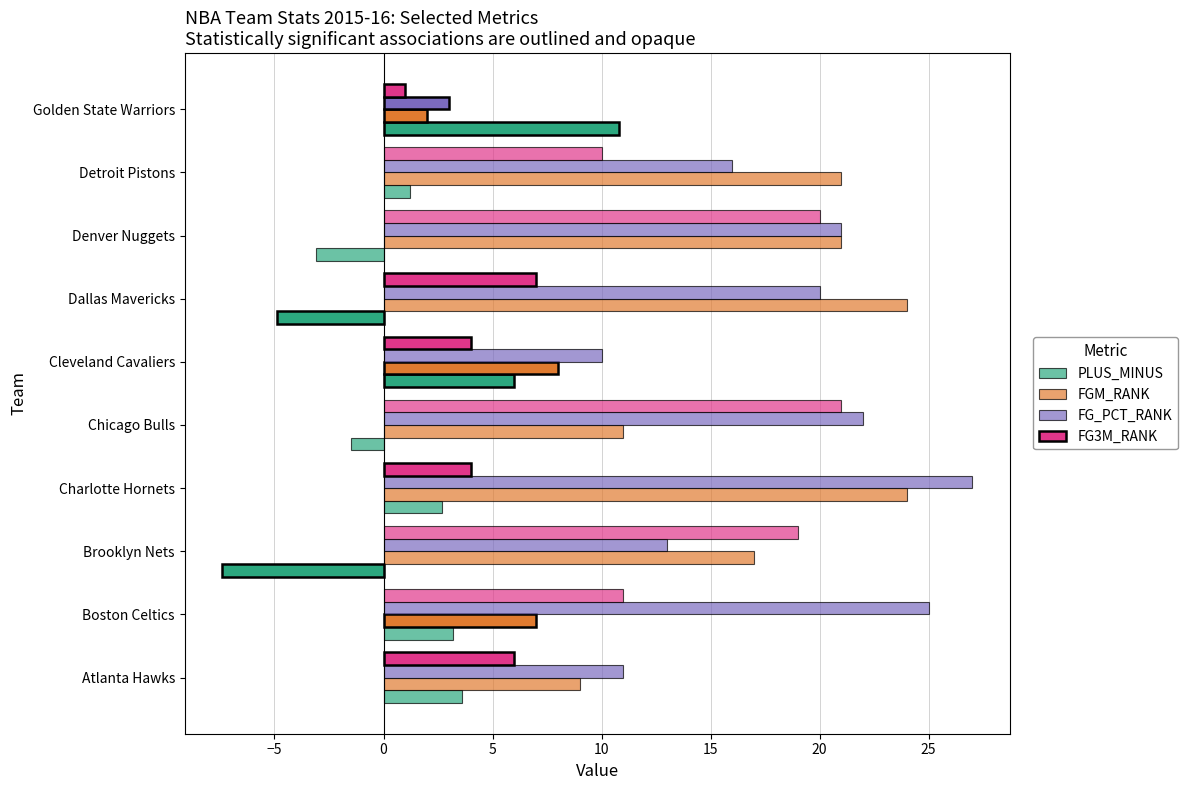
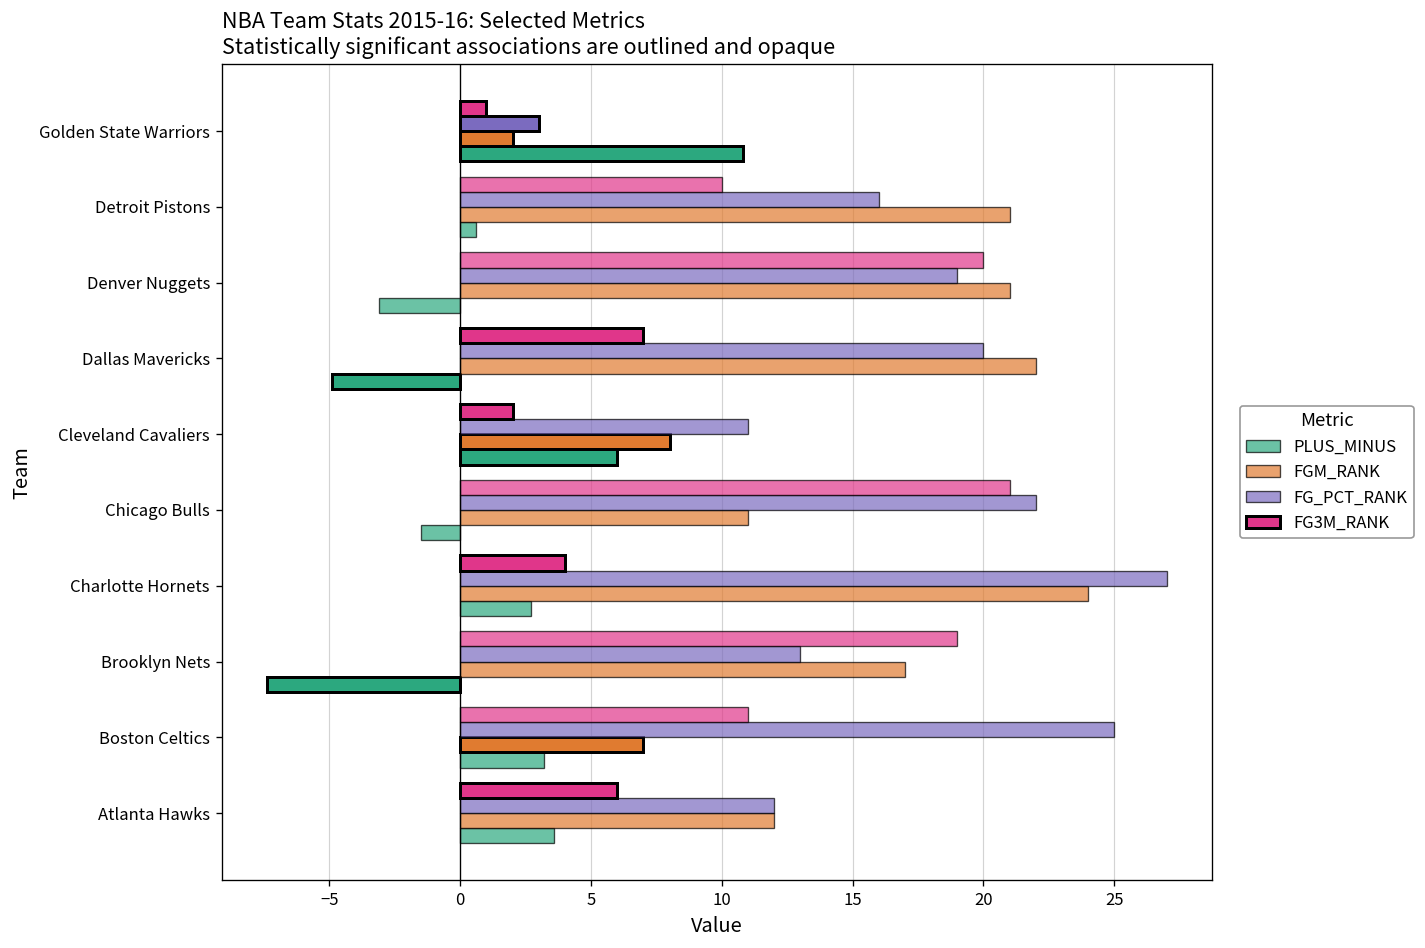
  {
    "PLUS_MINUS": {
      "Golden State Warriors": 10.8,
-     "Detroit Pistons": 1.2,
+     "Detroit Pistons": 0.6,
      "Denver Nuggets": -3.1,
      "Dallas Mavericks": -4.9,
      "Cleveland Cavaliers": 6.0,
      "Chicago Bulls": -1.5,
      "Charlotte Hornets": 2.7,
      "Brooklyn Nets": -7.4,
      "Boston Celtics": 3.2,
      "Atlanta Hawks": 3.6
    },
    "FGM_RANK": {
      "Golden State Warriors": 2,
      "Detroit Pistons": 21,
      "Denver Nuggets": 21,
-     "Dallas Mavericks": 24,
+     "Dallas Mavericks": 22,
      "Cleveland Cavaliers": 8,
      "Chicago Bulls": 11,
      "Charlotte Hornets": 24,
      "Brooklyn Nets": 17,
      "Boston Celtics": 7,
-     "Atlanta Hawks": 9
+     "Atlanta Hawks": 12
    },
    "FG_PCT_RANK": {
      "Golden State Warriors": 3,
      "Detroit Pistons": 16,
-     "Denver Nuggets": 21,
+     "Denver Nuggets": 19,
      "Dallas Mavericks": 20,
-     "Cleveland Cavaliers": 10,
+     "Cleveland Cavaliers": 11,
      "Chicago Bulls": 22,
      "Charlotte Hornets": 27,
      "Brooklyn Nets": 13,
      "Boston Celtics": 25,
-     "Atlanta Hawks": 11
+     "Atlanta Hawks": 12
    },
    "FG3M_RANK": {
      "Golden State Warriors": 1,
      "Detroit Pistons": 10,
      "Denver Nuggets": 20,
      "Dallas Mavericks": 7,
-     "Cleveland Cavaliers": 4,
+     "Cleveland Cavaliers": 2,
      "Chicago Bulls": 21,
      "Charlotte Hornets": 4,
      "Brooklyn Nets": 19,
      "Boston Celtics": 11,
      "Atlanta Hawks": 6
    }
  }
